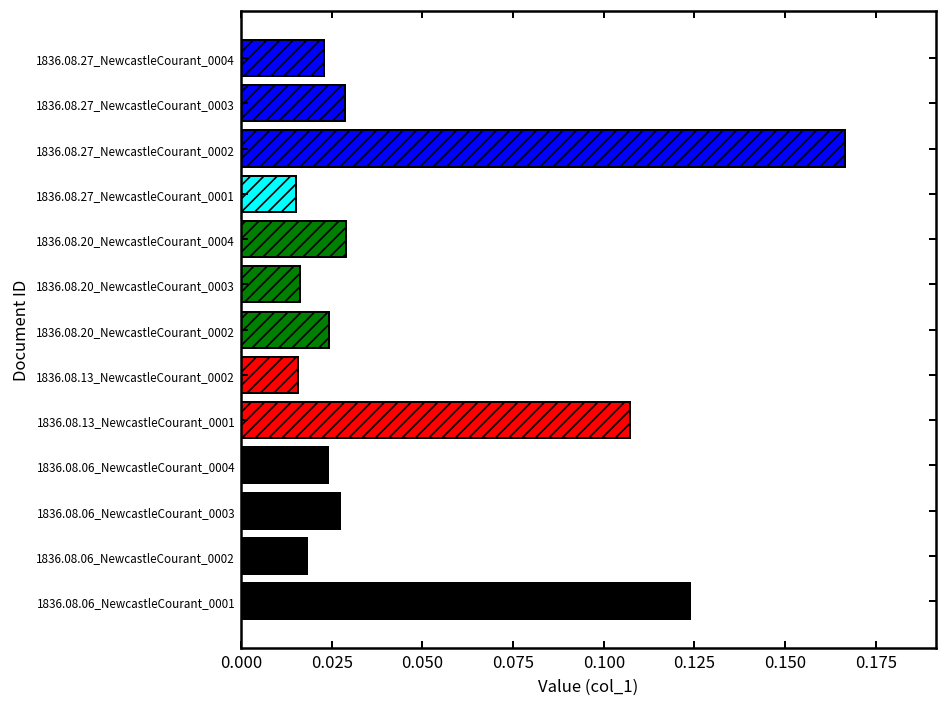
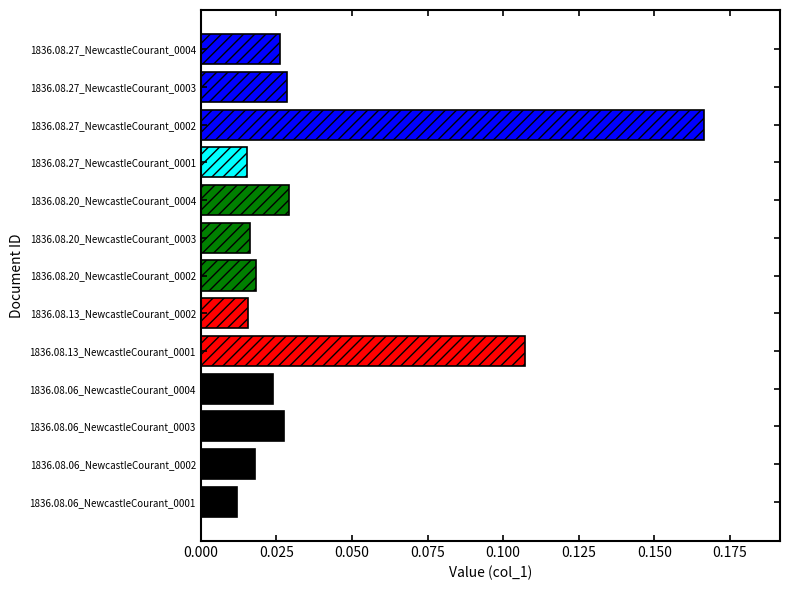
  {
-   "1836.08.27_NewcastleCourant_0004": 0.023,
+   "1836.08.27_NewcastleCourant_0004": 0.026,
    "1836.08.27_NewcastleCourant_0003": 0.029,
    "1836.08.27_NewcastleCourant_0002": 0.167,
    "1836.08.27_NewcastleCourant_0001": 0.015,
    "1836.08.20_NewcastleCourant_0004": 0.029,
    "1836.08.20_NewcastleCourant_0003": 0.016,
-   "1836.08.20_NewcastleCourant_0002": 0.024,
+   "1836.08.20_NewcastleCourant_0002": 0.018,
    "1836.08.13_NewcastleCourant_0002": 0.016,
    "1836.08.13_NewcastleCourant_0001": 0.107,
    "1836.08.06_NewcastleCourant_0004": 0.024,
    "1836.08.06_NewcastleCourant_0003": 0.027,
    "1836.08.06_NewcastleCourant_0002": 0.018,
-   "1836.08.06_NewcastleCourant_0001": 0.124
+   "1836.08.06_NewcastleCourant_0001": 0.012
  }
